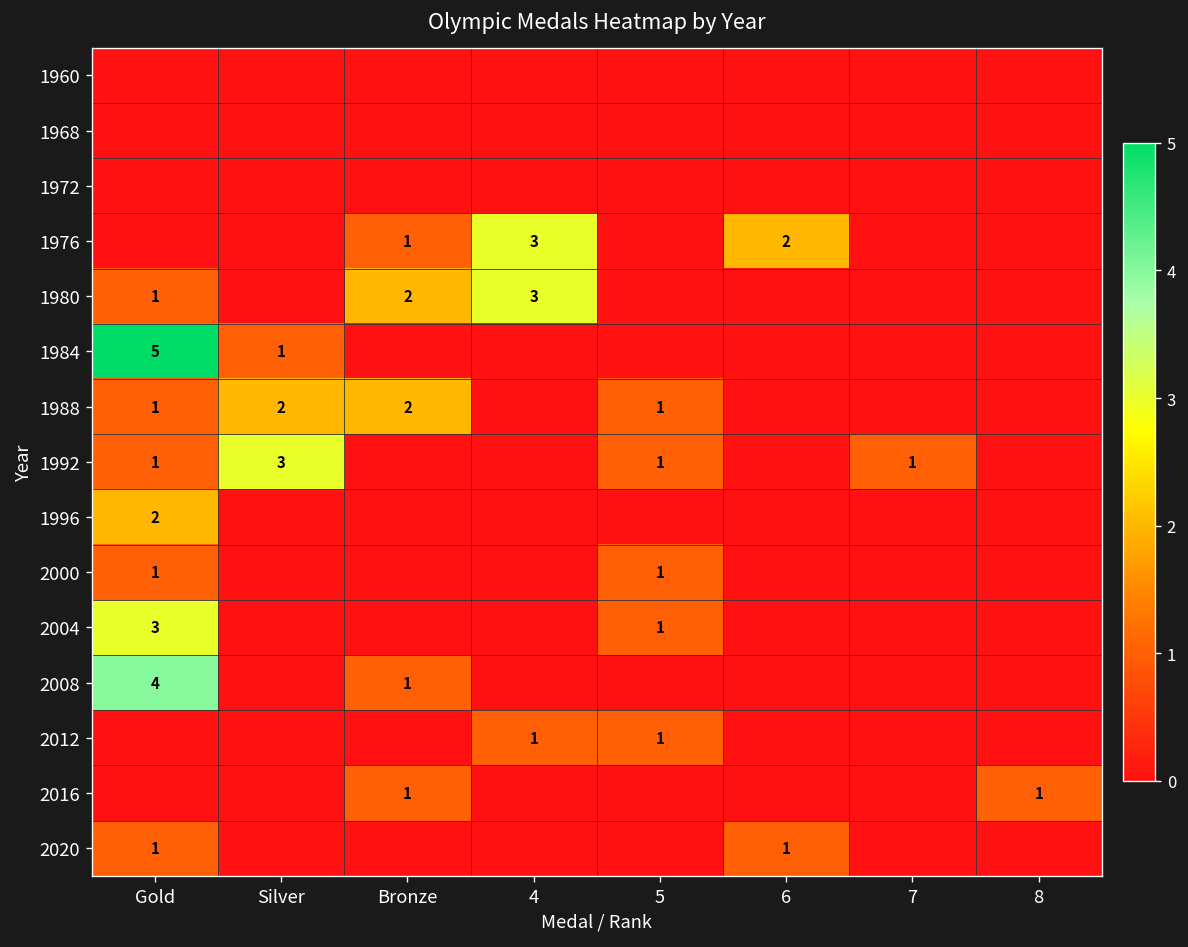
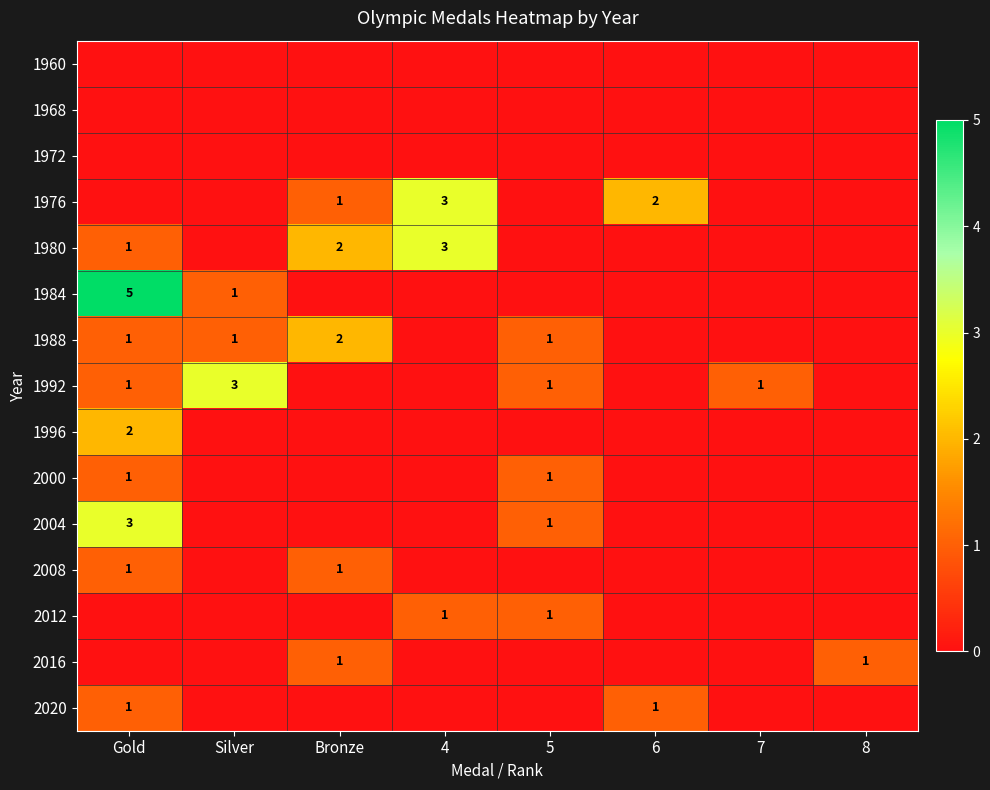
  {
    "1976": {
      "Bronze": 1,
      "4": 3,
      "6": 2
    },
    "1980": {
      "Gold": 1,
      "Bronze": 2,
      "4": 3
    },
    "1984": {
      "Gold": 5,
      "Silver": 1
    },
    "1988": {
      "Gold": 1,
-     "Silver": 2,
+     "Silver": 1,
      "Bronze": 2,
      "5": 1
    },
    "1992": {
      "Gold": 1,
      "Silver": 3,
      "5": 1,
      "7": 1
    },
    "1996": {
      "Gold": 2
    },
    "2000": {
      "Gold": 1,
      "5": 1
    },
    "2004": {
      "Gold": 3,
      "5": 1
    },
    "2008": {
-     "Gold": 4,
+     "Gold": 1,
      "Bronze": 1
    },
    "2012": {
      "4": 1,
      "5": 1
    },
    "2016": {
      "Bronze": 1,
      "8": 1
    },
    "2020": {
      "Gold": 1,
      "6": 1
    }
  }
